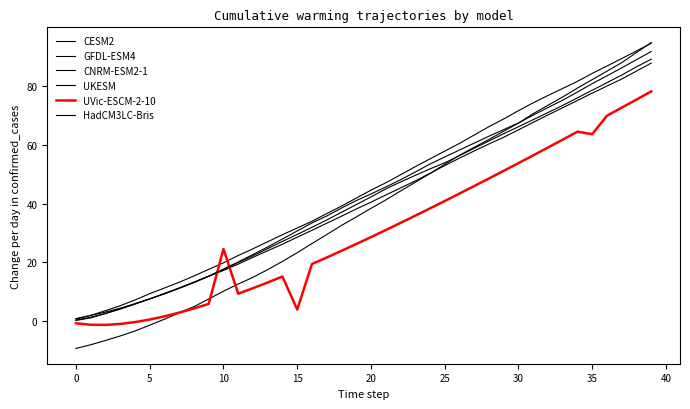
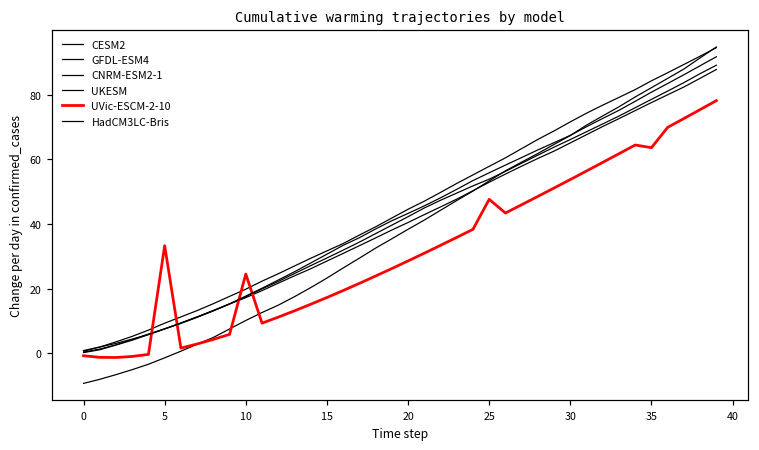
  {
    "UVic-ESCM-2-10": {
      "0": -1,
-     "5": 1,
+     "5": 33,
      "10": 25,
-     "15": 4,
+     "15": 17,
      "20": 29,
-     "25": 41,
+     "25": 48,
      "30": 54,
      "35": 64
    }
  }
